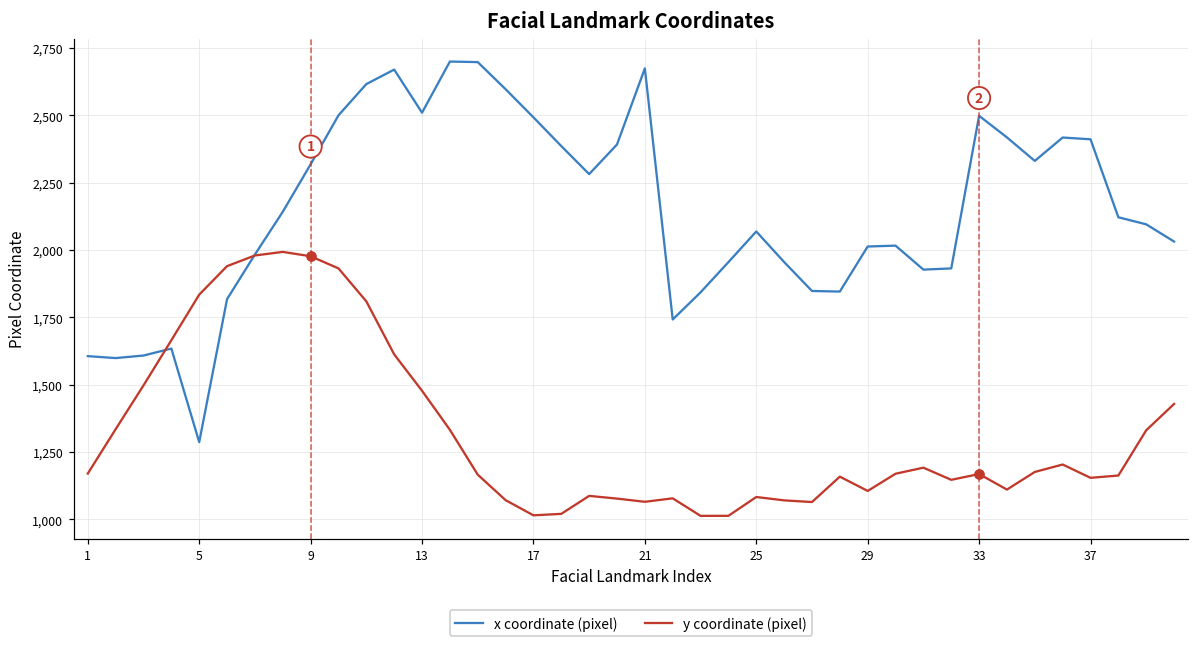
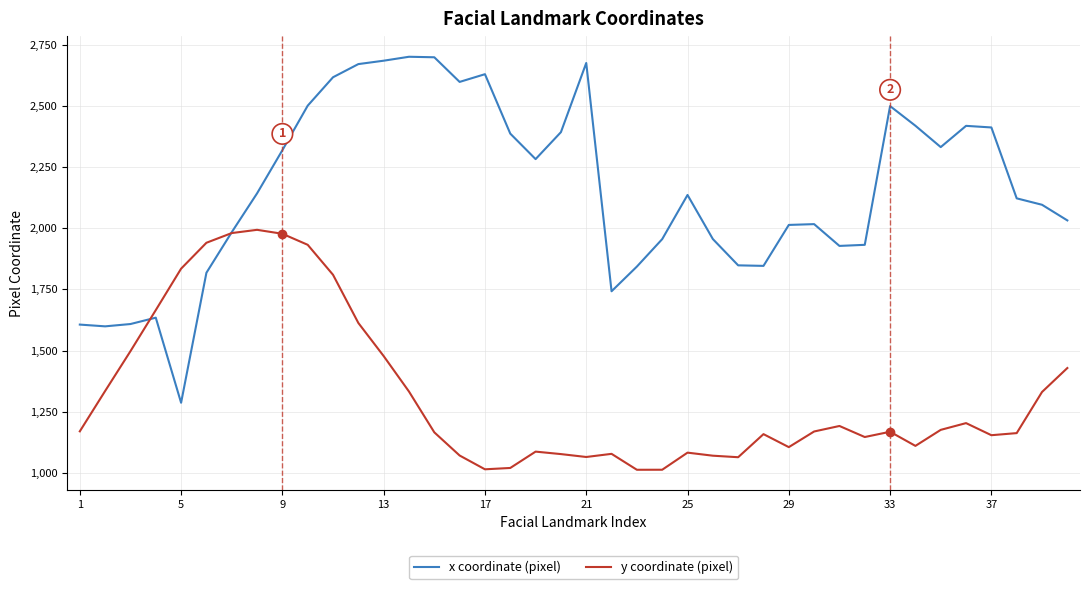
  {
    "x coordinate (pixel)": {
      "1": "1,610",
      "5": "1,290",
-     "13": "2,510",
-     "17": "2,490",
+     "13": "2,680",
+     "17": "2,630",
      "21": "2,670",
-     "25": "2,070",
+     "25": "2,140",
      "29": "2,010",
      "37": "2,410"
    }
  }
